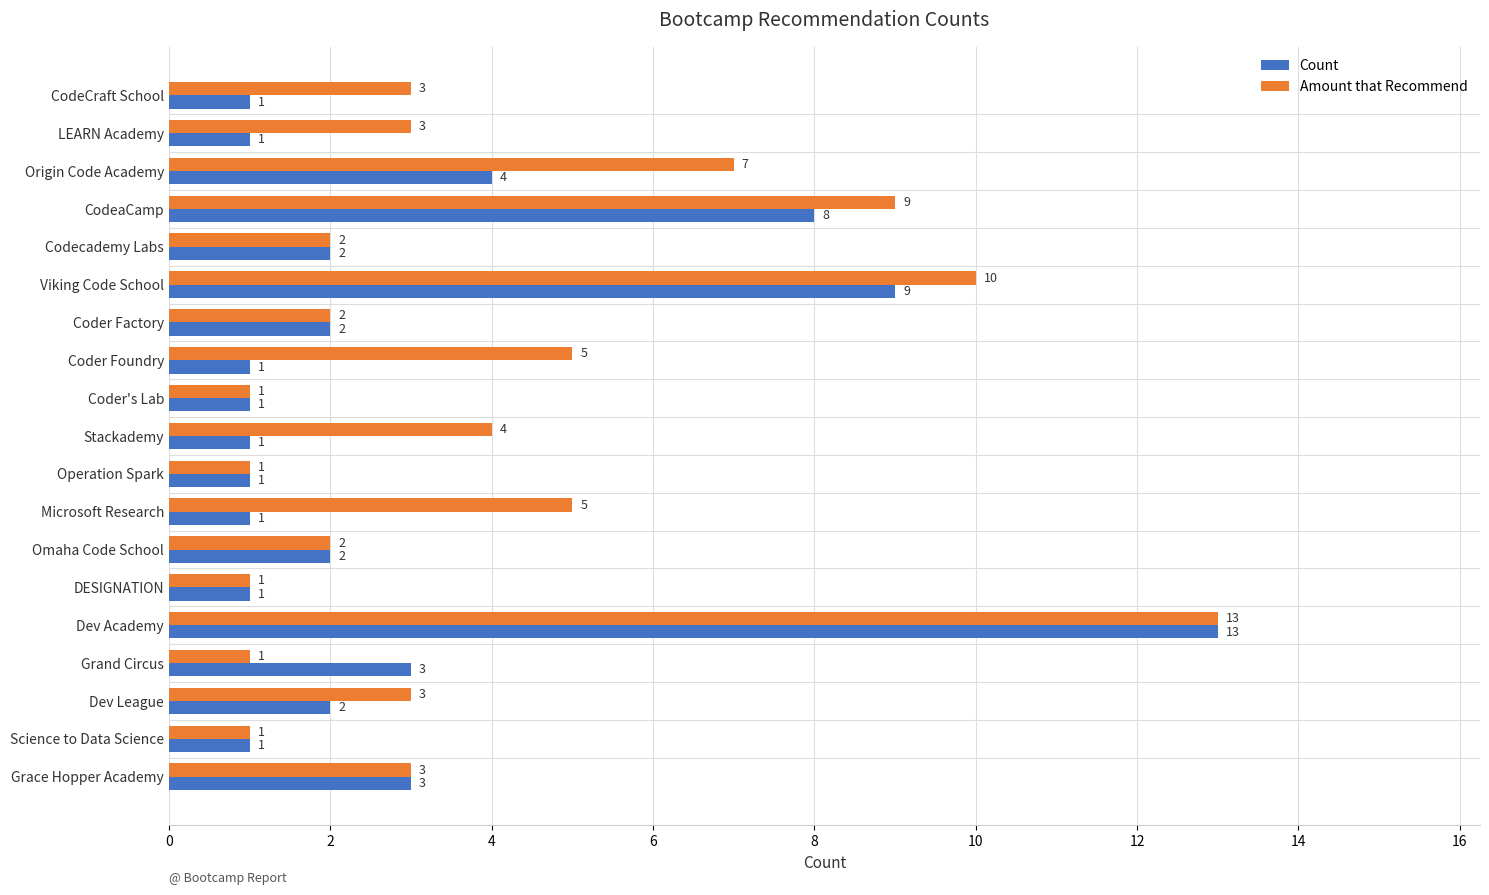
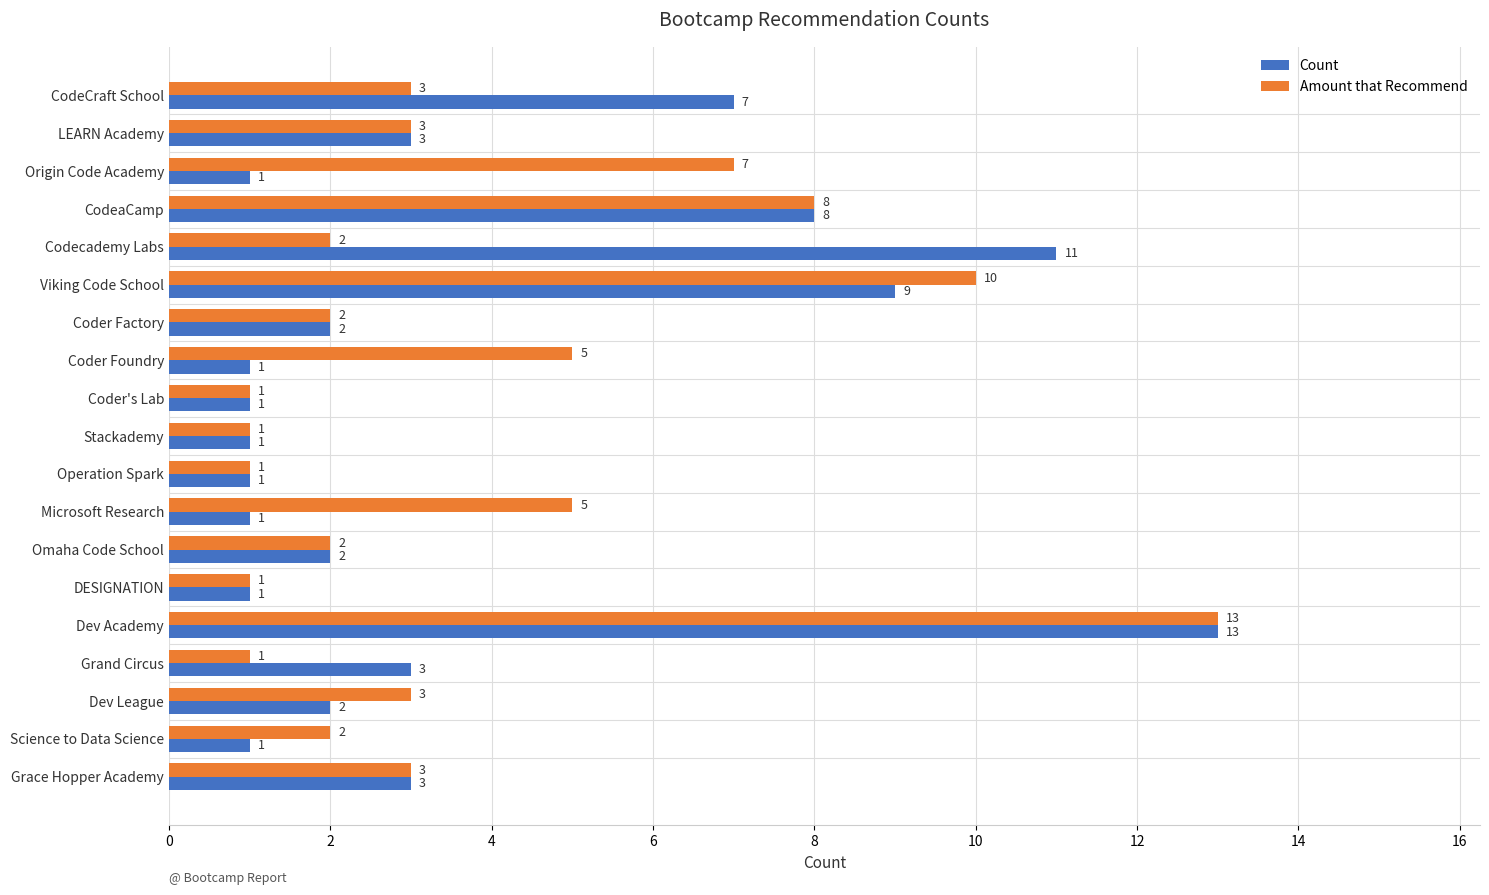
  {
    "Count": {
-     "CodeCraft School": 1,
-     "LEARN Academy": 1,
-     "Origin Code Academy": 4,
+     "CodeCraft School": 7,
+     "LEARN Academy": 3,
+     "Origin Code Academy": 1,
      "CodeaCamp": 8,
-     "Codecademy Labs": 2,
+     "Codecademy Labs": 11,
      "Viking Code School": 9,
      "Coder Factory": 2,
      "Coder Foundry": 1,
      "Coder's Lab": 1,
      "Stackademy": 1,
      "Operation Spark": 1,
      "Microsoft Research": 1,
      "Omaha Code School": 2,
      "DESIGNATION": 1,
      "Dev Academy": 13,
      "Grand Circus": 3,
      "Dev League": 2,
      "Science to Data Science": 1,
      "Grace Hopper Academy": 3
    },
    "Amount that Recommend": {
      "CodeCraft School": 3,
      "LEARN Academy": 3,
      "Origin Code Academy": 7,
-     "CodeaCamp": 9,
+     "CodeaCamp": 8,
      "Codecademy Labs": 2,
      "Viking Code School": 10,
      "Coder Factory": 2,
      "Coder Foundry": 5,
      "Coder's Lab": 1,
-     "Stackademy": 4,
+     "Stackademy": 1,
      "Operation Spark": 1,
      "Microsoft Research": 5,
      "Omaha Code School": 2,
      "DESIGNATION": 1,
      "Dev Academy": 13,
      "Grand Circus": 1,
      "Dev League": 3,
-     "Science to Data Science": 1,
+     "Science to Data Science": 2,
      "Grace Hopper Academy": 3
    }
  }
